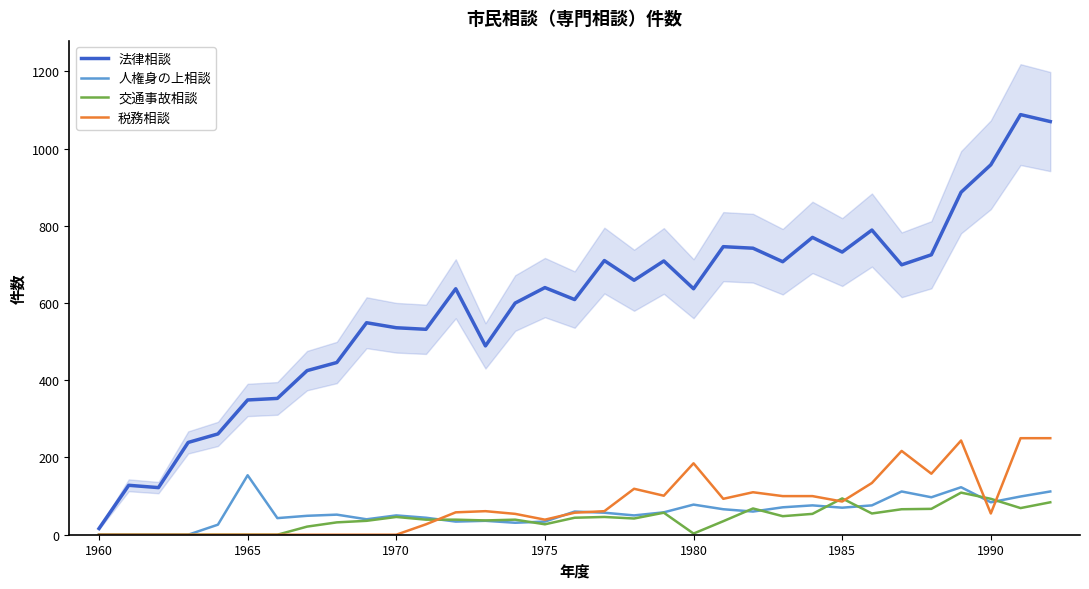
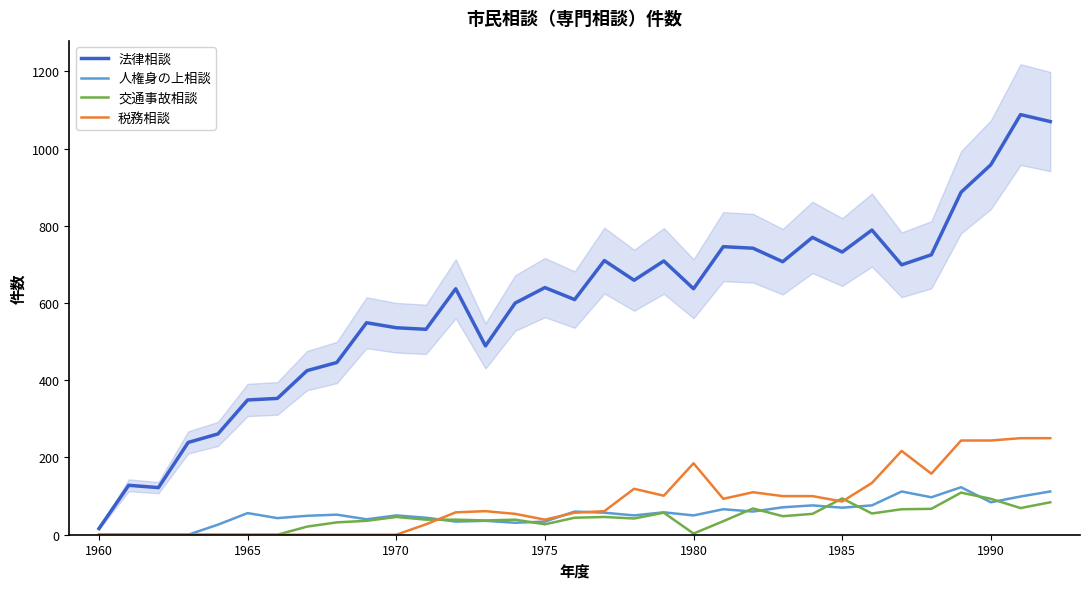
  {
    "人権身の上相談": {
-     "1965": 150,
-     "1980": 80,
+     "1965": 60,
+     "1980": 50,
      "1985": 70,
      "1990": 80
    },
    "交通事故相談": {
      "1975": 30,
      "1980": 0,
      "1985": 90,
      "1990": 90
    },
    "税務相談": {
      "1970": 0,
      "1980": 190,
      "1985": 90,
-     "1990": 60
+     "1990": 240
    }
  }
